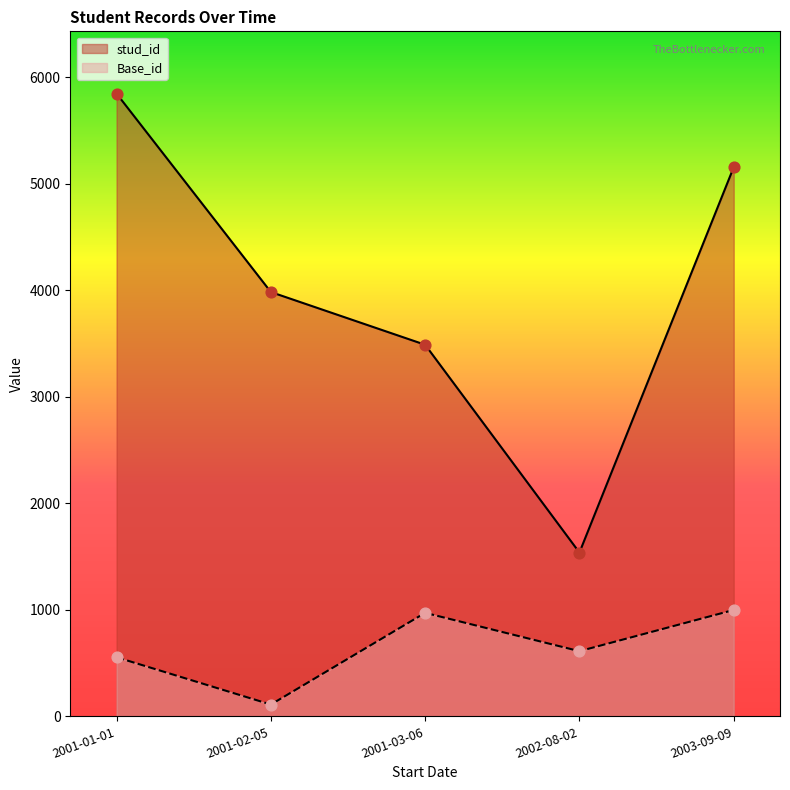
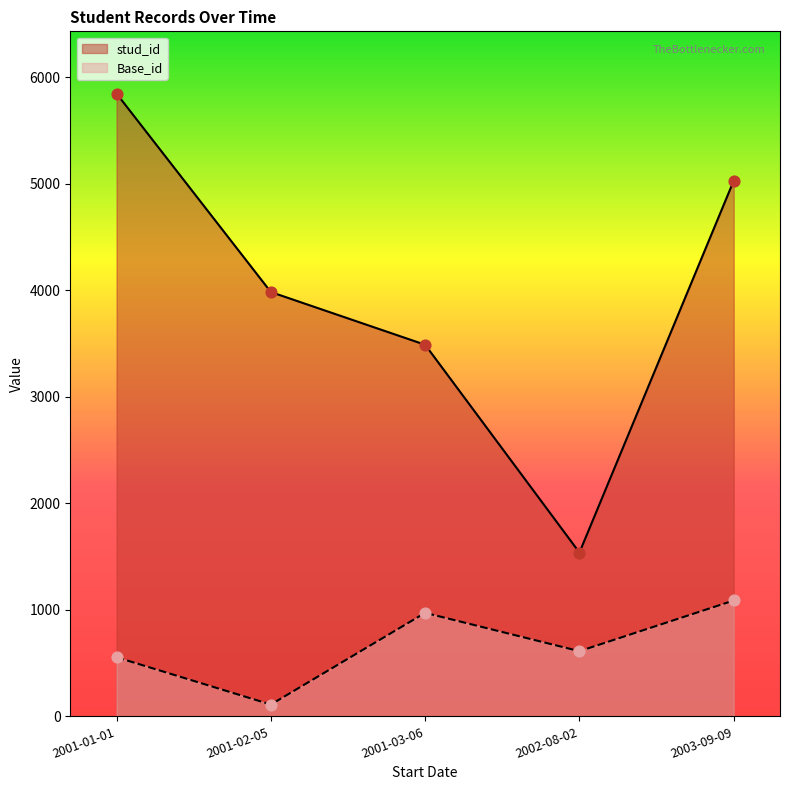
  {
    "stud_id": {
      "2001-01-01": 5850,
      "2001-02-05": 3980,
      "2001-03-06": 3490,
      "2002-08-02": 1540,
-     "2003-09-09": 5160
+     "2003-09-09": 5030
    },
    "Base_id": {
      "2001-01-01": 560,
      "2001-02-05": 110,
      "2001-03-06": 970,
      "2002-08-02": 610,
-     "2003-09-09": 1000
+     "2003-09-09": 1090
    }
  }
